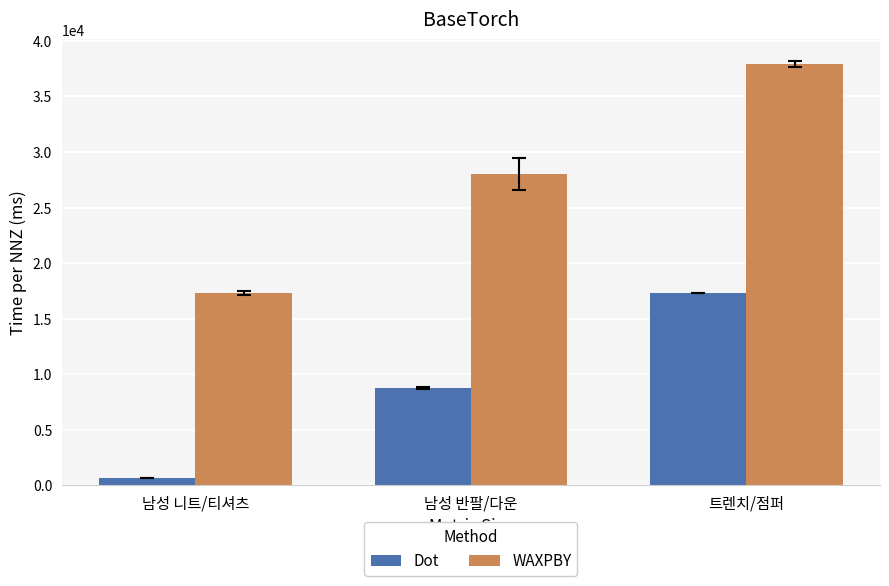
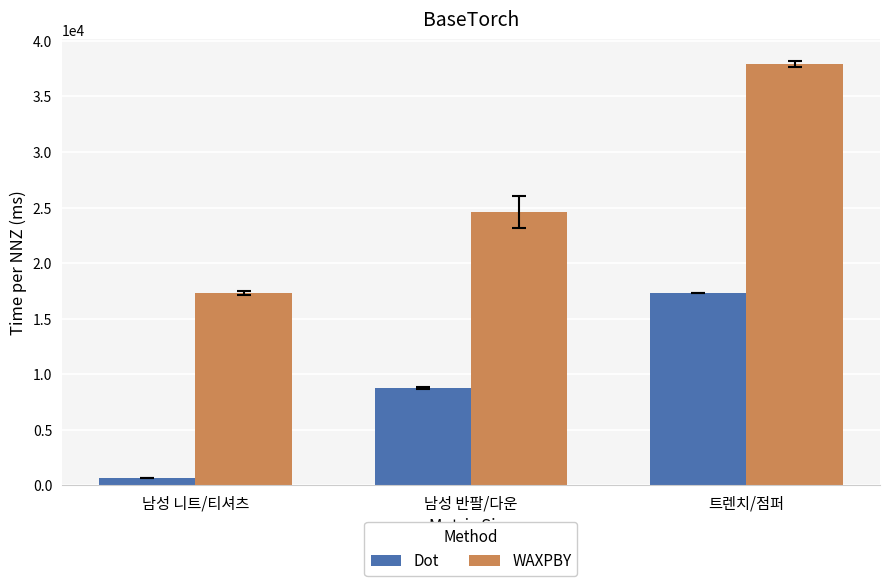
  {
    "WAXPBY": {
      "남성 니트/티셔츠": 17300,
-     "남성 반팔/다운": 28000,
+     "남성 반팔/다운": 24600,
      "트렌치/점퍼": 37900
    }
  }
